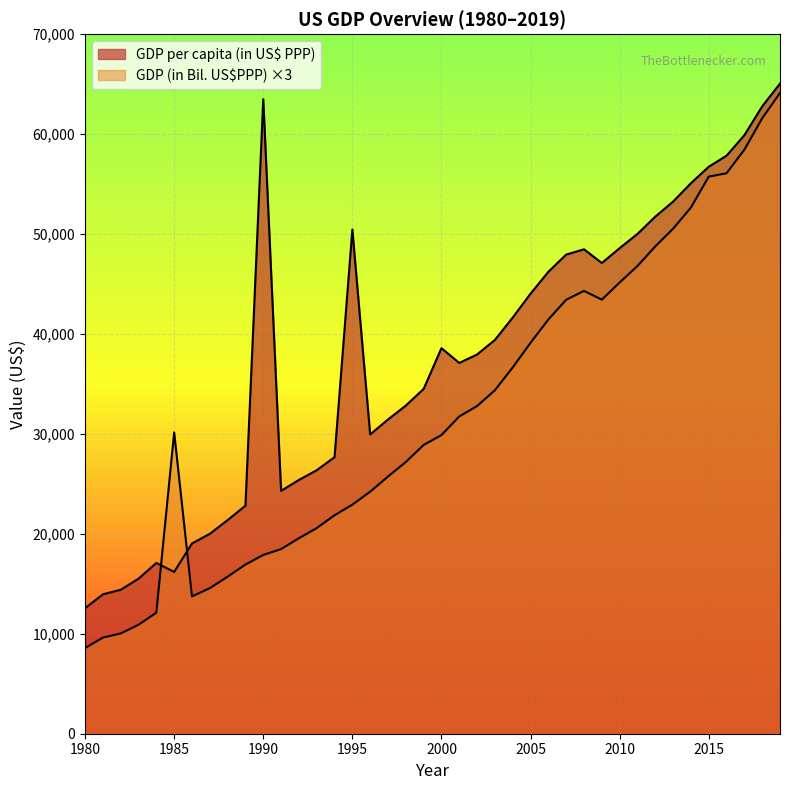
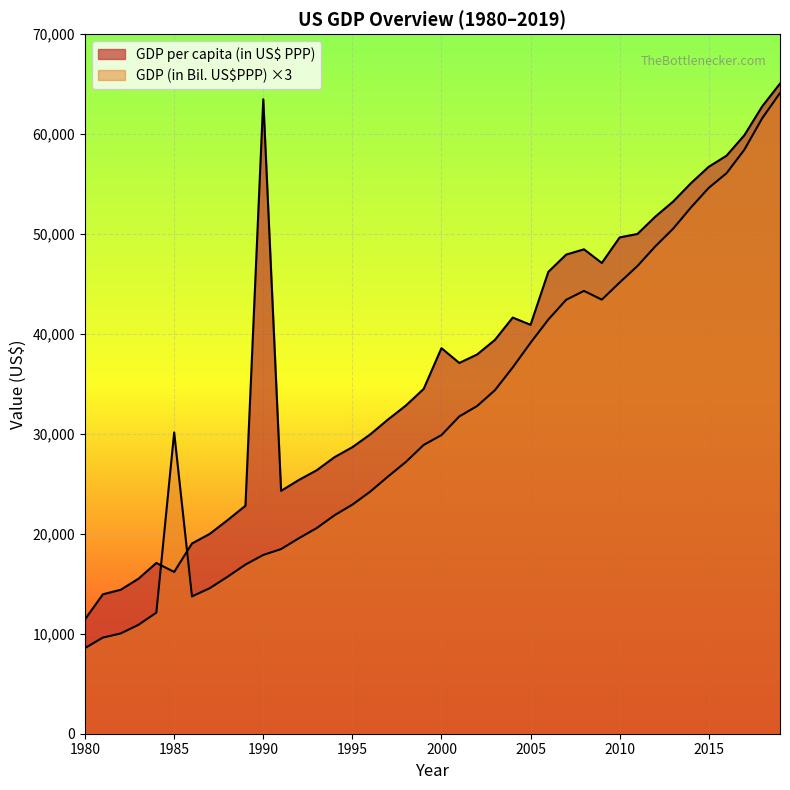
  {
    "GDP per capita (in US$ PPP)": {
-     "1980": "13,000",
+     "1980": "11,000",
      "1985": "16,000",
      "1990": "63,000",
-     "1995": "50,000",
+     "1995": "29,000",
      "2000": "39,000",
-     "2005": "44,000",
-     "2010": "49,000",
+     "2005": "41,000",
+     "2010": "50,000",
      "2015": "57,000"
    },
    "GDP (in Bil. US$PPP) ×3": {
      "1980": "9,000",
      "1985": "30,000",
      "1990": "18,000",
      "1995": "23,000",
      "2000": "30,000",
      "2005": "39,000",
      "2010": "45,000",
-     "2015": "56,000"
+     "2015": "55,000"
    }
  }
